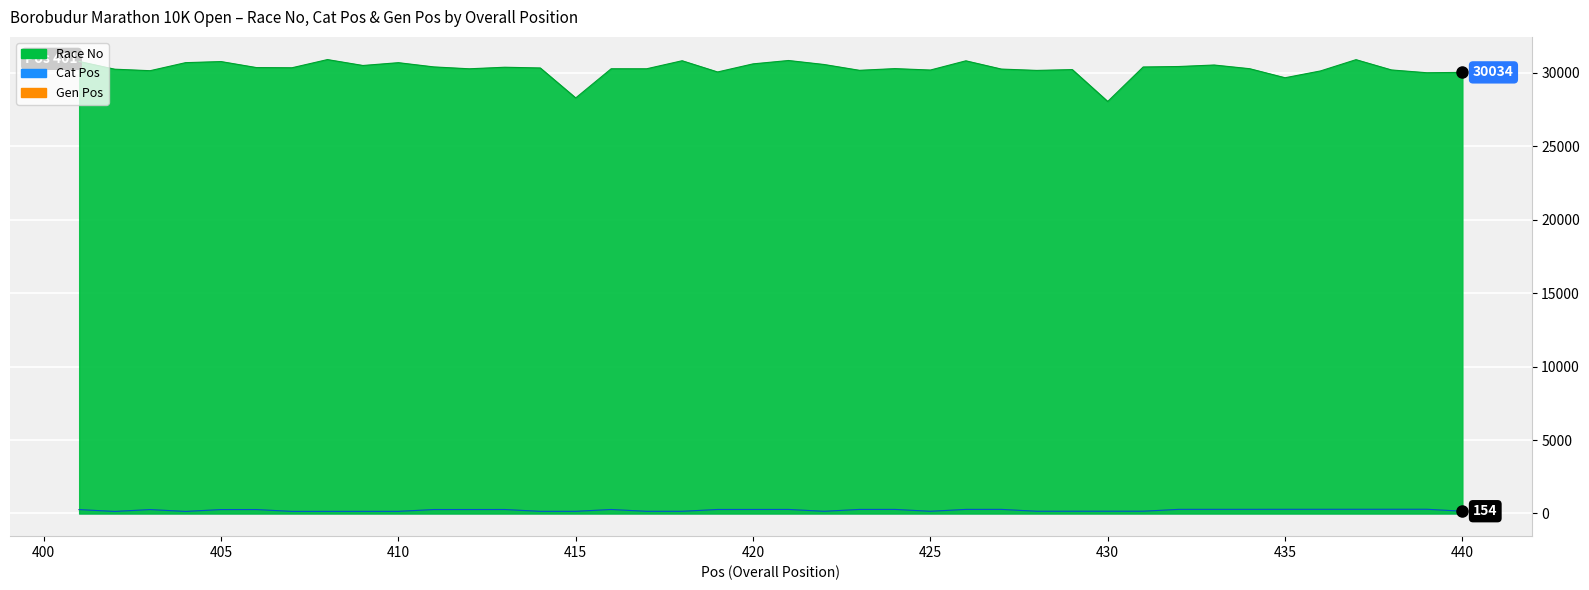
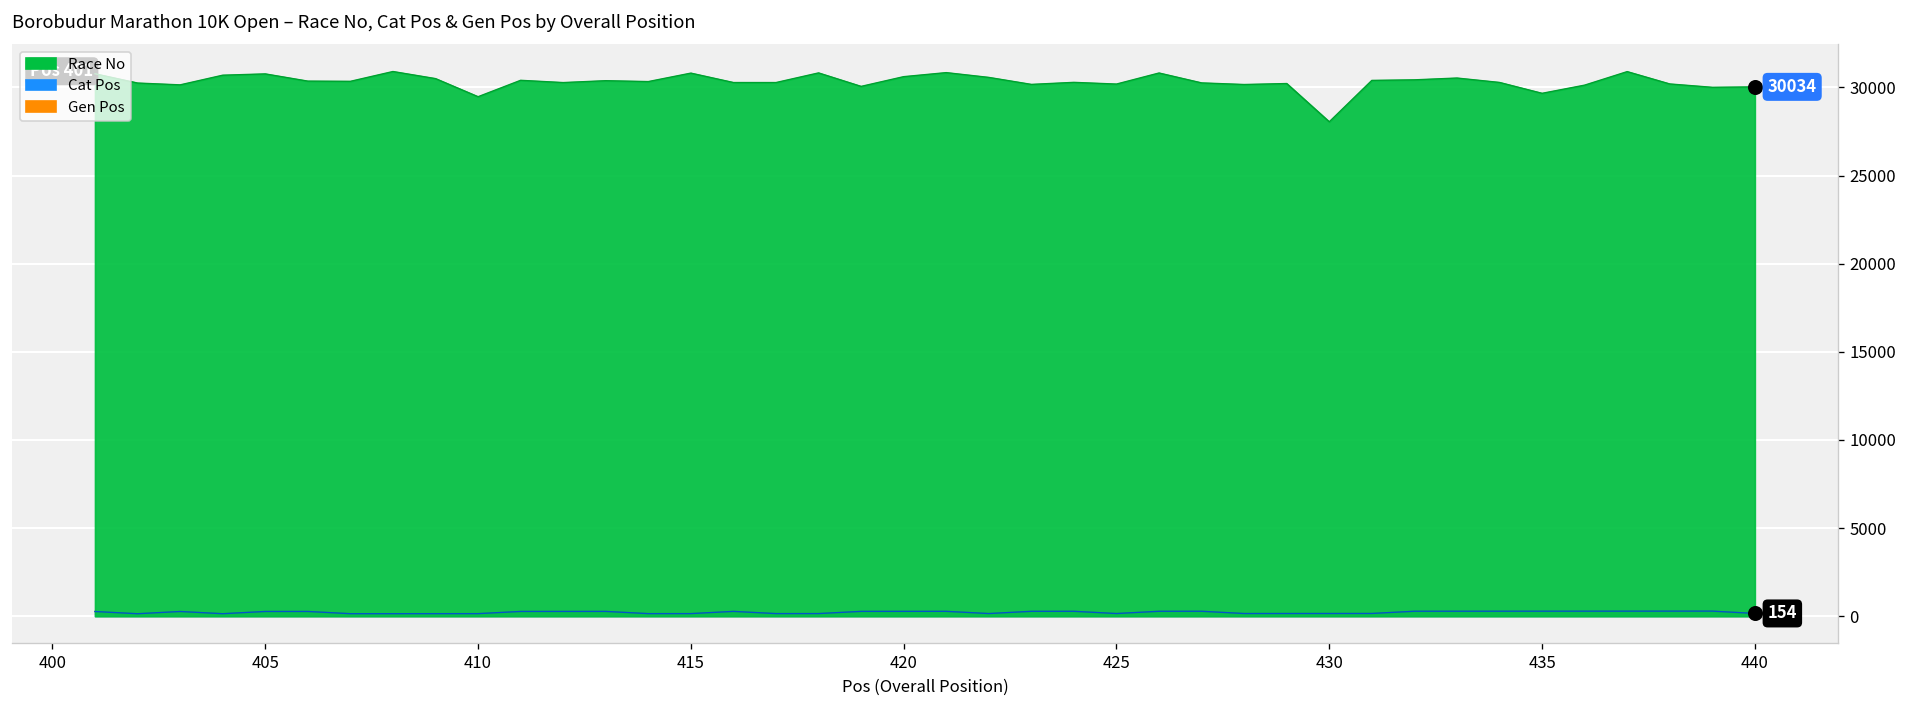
  {
    "Race No": {
      "405": 30800,
-     "410": 30700,
-     "415": 28300,
+     "410": 29500,
+     "415": 30800,
      "420": 30600,
      "425": 30200,
      "430": 28100,
      "435": 29700
    },
    "Gen Pos": {
      "405": 300,
      "410": 100,
      "415": 100,
      "420": 300,
      "425": 100,
      "430": 200,
      "435": 300
    }
  }
